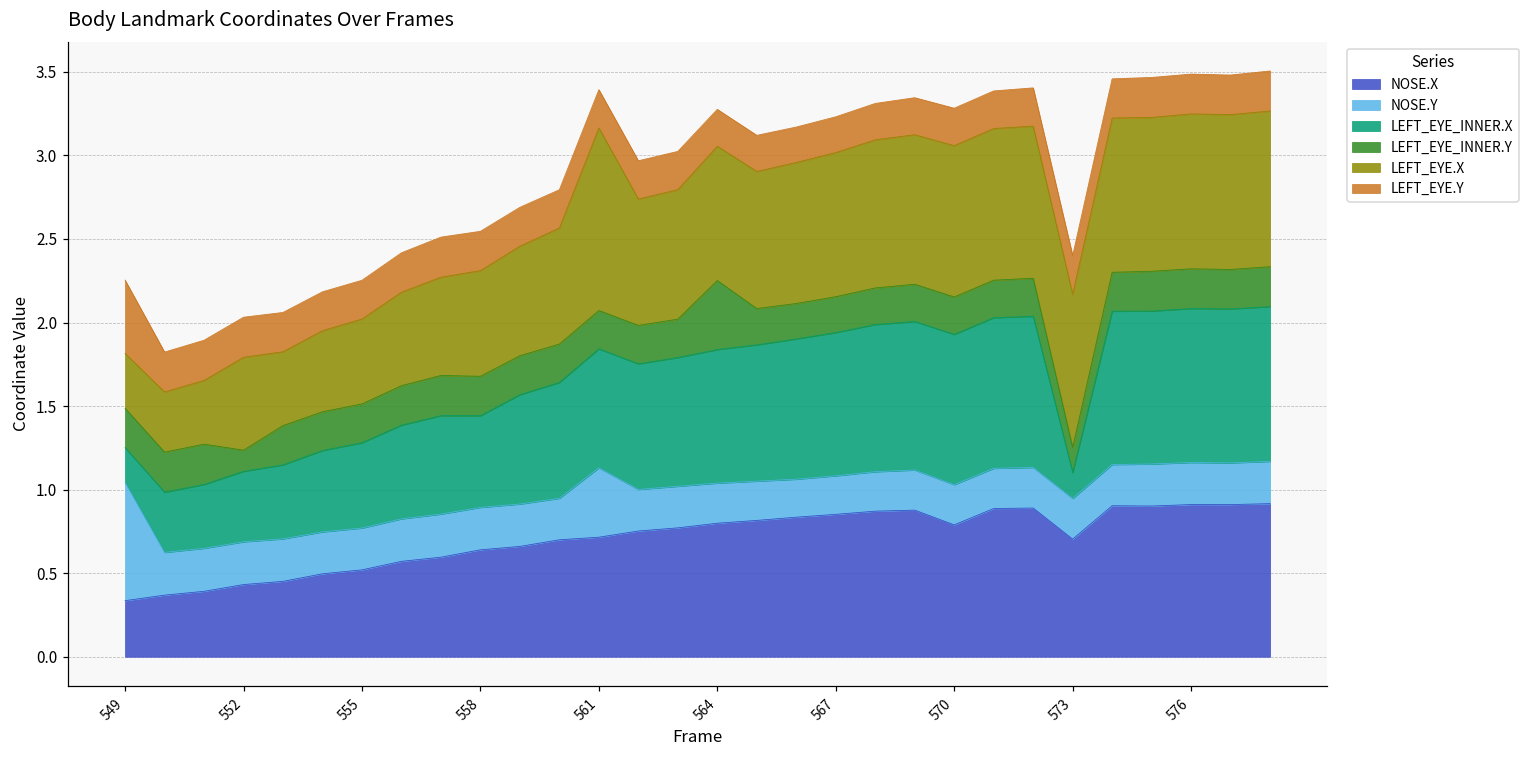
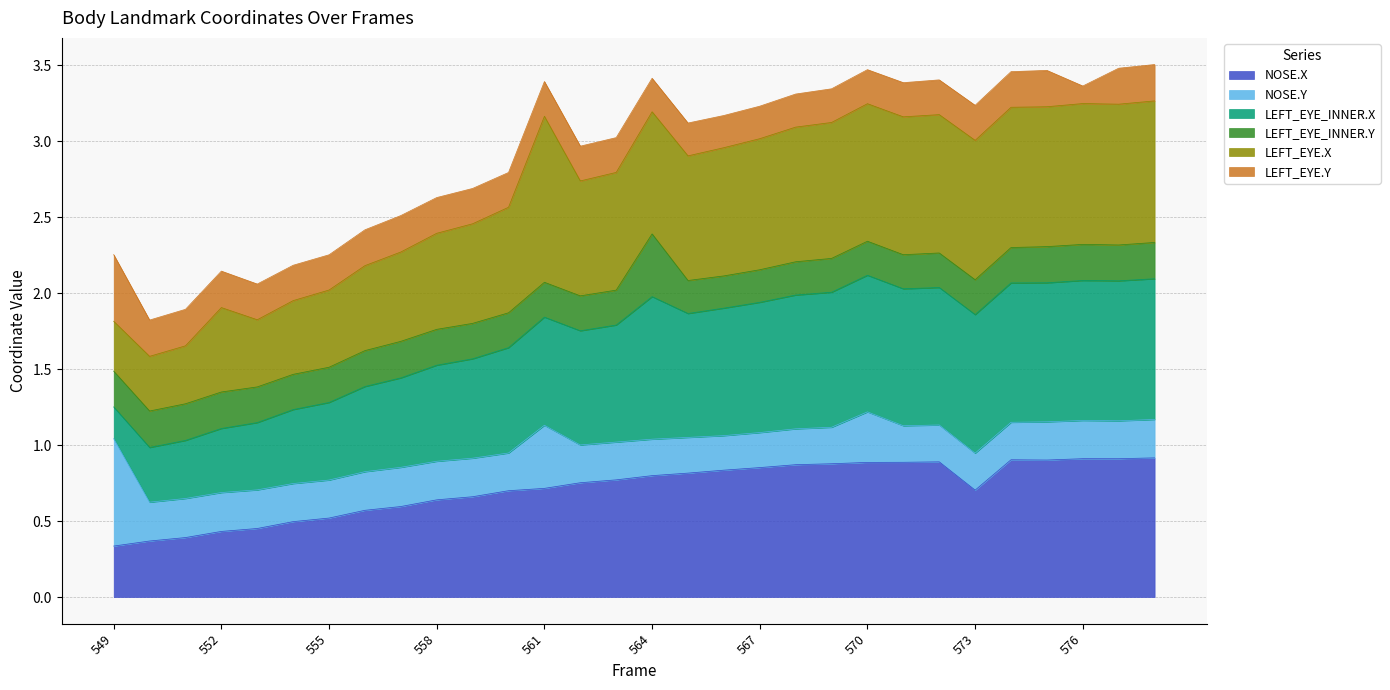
  {
    "NOSE.X": {
      "549": 0.34,
      "552": 0.43,
      "555": 0.52,
      "558": 0.64,
      "561": 0.72,
      "564": 0.80,
      "567": 0.85,
-     "570": 0.79,
+     "570": 0.89,
      "573": 0.70,
      "576": 0.91
    },
    "NOSE.Y": {
      "549": 0.71,
      "552": 0.26,
      "555": 0.25,
      "558": 0.25,
      "561": 0.42,
      "564": 0.24,
      "567": 0.23,
-     "570": 0.24,
+     "570": 0.33,
      "573": 0.24,
      "576": 0.25
    },
    "LEFT_EYE_INNER.X": {
      "549": 0.21,
      "552": 0.42,
      "555": 0.51,
-     "558": 0.55,
+     "558": 0.63,
      "561": 0.71,
-     "564": 0.80,
+     "564": 0.94,
      "567": 0.86,
      "570": 0.90,
-     "573": 0.16,
+     "573": 0.91,
      "576": 0.92
    },
    "LEFT_EYE_INNER.Y": {
      "549": 0.24,
-     "552": 0.13,
+     "552": 0.24,
      "555": 0.23,
      "558": 0.24,
      "561": 0.23,
      "564": 0.41,
      "567": 0.21,
      "570": 0.22,
-     "573": 0.15,
+     "573": 0.23,
      "576": 0.24
    },
    "LEFT_EYE.X": {
      "549": 0.33,
      "552": 0.56,
      "555": 0.51,
      "558": 0.63,
      "561": 1.09,
      "564": 0.80,
      "567": 0.86,
      "570": 0.91,
      "573": 0.92,
      "576": 0.93
    },
    "LEFT_EYE.Y": {
      "549": 0.44,
      "552": 0.24,
      "555": 0.23,
      "558": 0.24,
      "561": 0.23,
      "564": 0.22,
      "567": 0.21,
      "570": 0.22,
      "573": 0.23,
-     "576": 0.24
+     "576": 0.12
    }
  }
